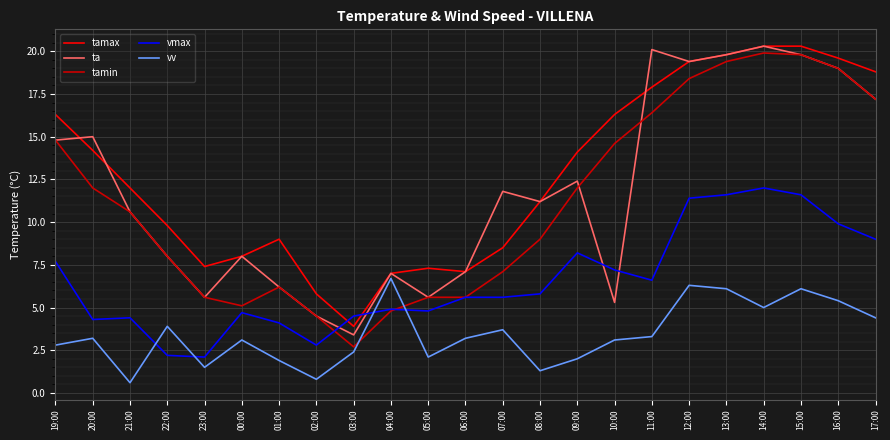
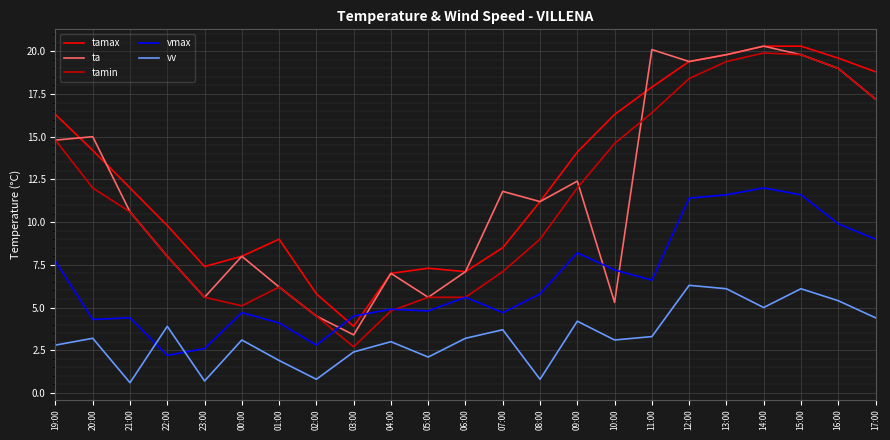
  {
    "ta": {
      "20:00": 15.0,
      "03:00": 3.4,
      "07:00": 11.8,
      "09:00": 12.4,
      "10:00": 5.3,
      "11:00": 20.1
    },
    "vmax": {
      "19:00": 7.7,
      "20:00": 4.3,
      "21:00": 4.4,
      "22:00": 2.2,
-     "23:00": 2.1,
+     "23:00": 2.6,
      "00:00": 4.7,
      "01:00": 4.1,
      "02:00": 2.8,
      "03:00": 4.5,
      "05:00": 4.8,
-     "07:00": 5.6,
+     "07:00": 4.7,
      "08:00": 5.8,
      "09:00": 8.2,
      "10:00": 7.2,
      "11:00": 6.6,
      "12:00": 11.4,
      "13:00": 11.6,
      "14:00": 12.0,
      "15:00": 11.6,
      "16:00": 9.9,
      "17:00": 9.0
    },
    "vv": {
      "19:00": 2.8,
      "20:00": 3.2,
      "21:00": 0.6,
      "22:00": 3.9,
-     "23:00": 1.5,
+     "23:00": 0.7,
      "00:00": 3.1,
      "01:00": 1.9,
      "02:00": 0.8,
      "03:00": 2.4,
-     "04:00": 6.7,
+     "04:00": 3.0,
      "05:00": 2.1,
      "06:00": 3.2,
      "07:00": 3.7,
-     "08:00": 1.3,
-     "09:00": 2.0,
+     "08:00": 0.8,
+     "09:00": 4.2,
      "10:00": 3.1,
      "11:00": 3.3,
      "12:00": 6.3,
      "13:00": 6.1,
      "14:00": 5.0,
      "15:00": 6.1,
      "16:00": 5.4,
      "17:00": 4.4
    }
  }
